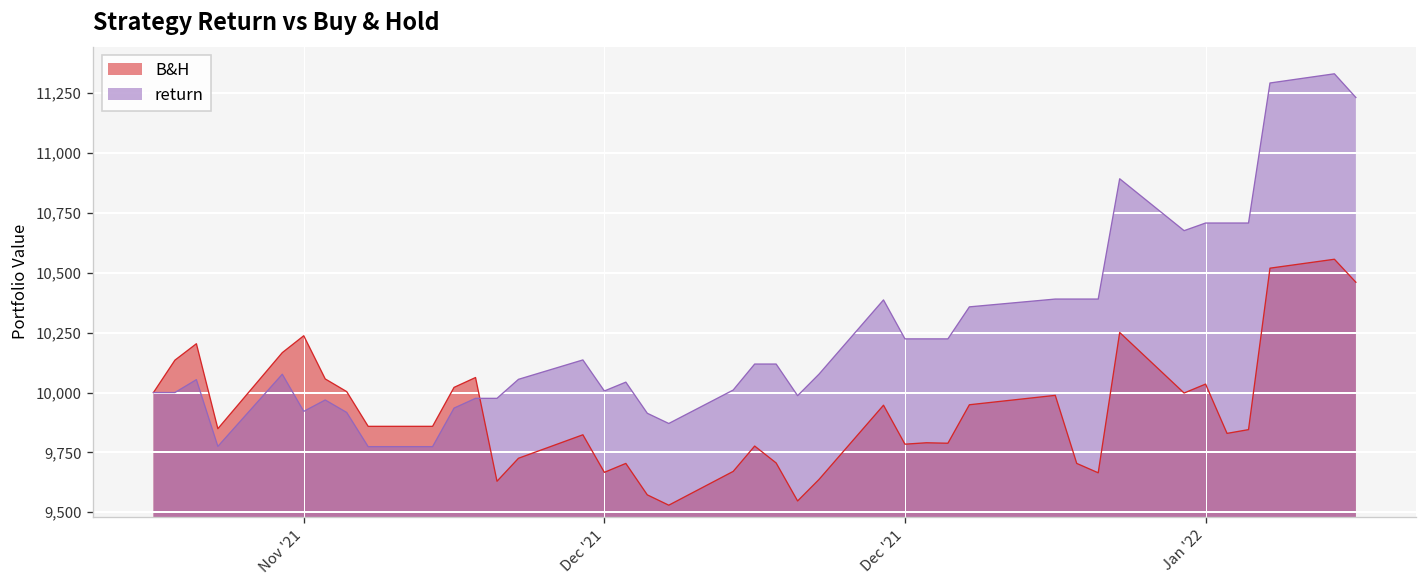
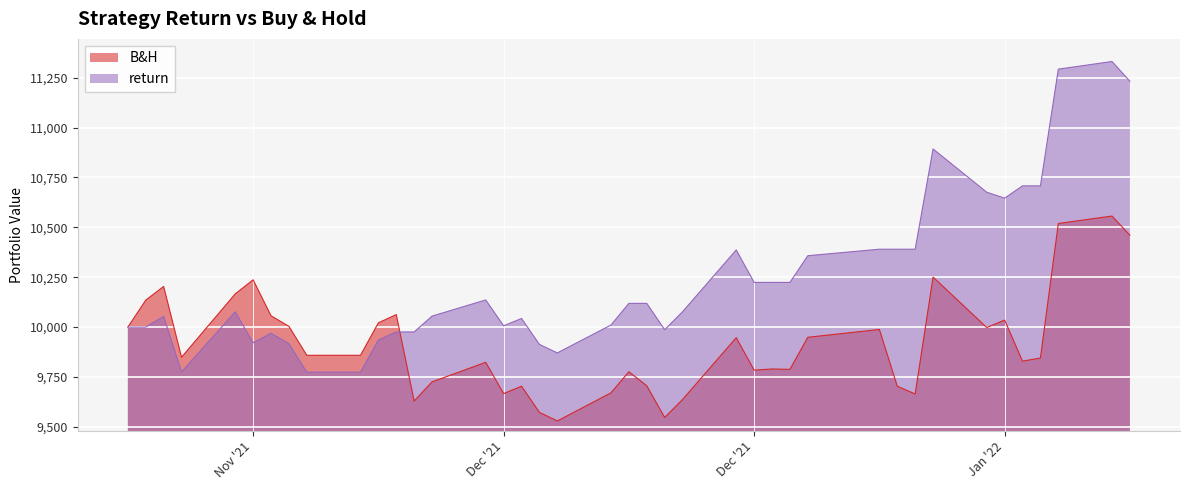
  {
    "B&H": {
      "Nov '21": "10,240",
      "Jan '22": "10,040"
    },
    "return": {
      "Nov '21": "9,920",
-     "Jan '22": "10,710"
+     "Jan '22": "10,650"
    }
  }
